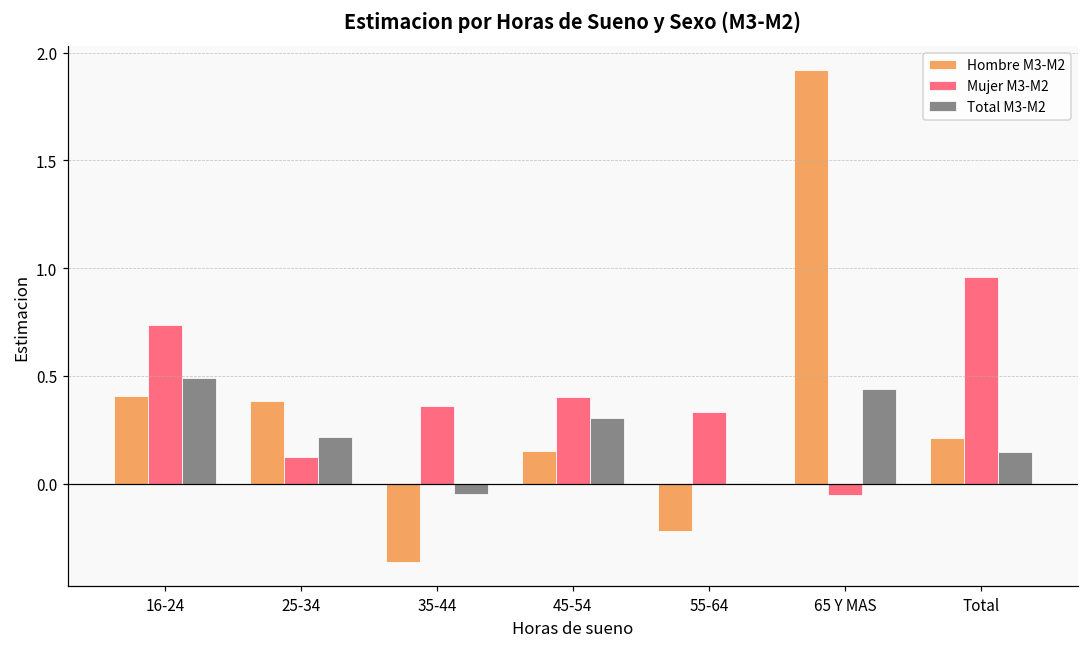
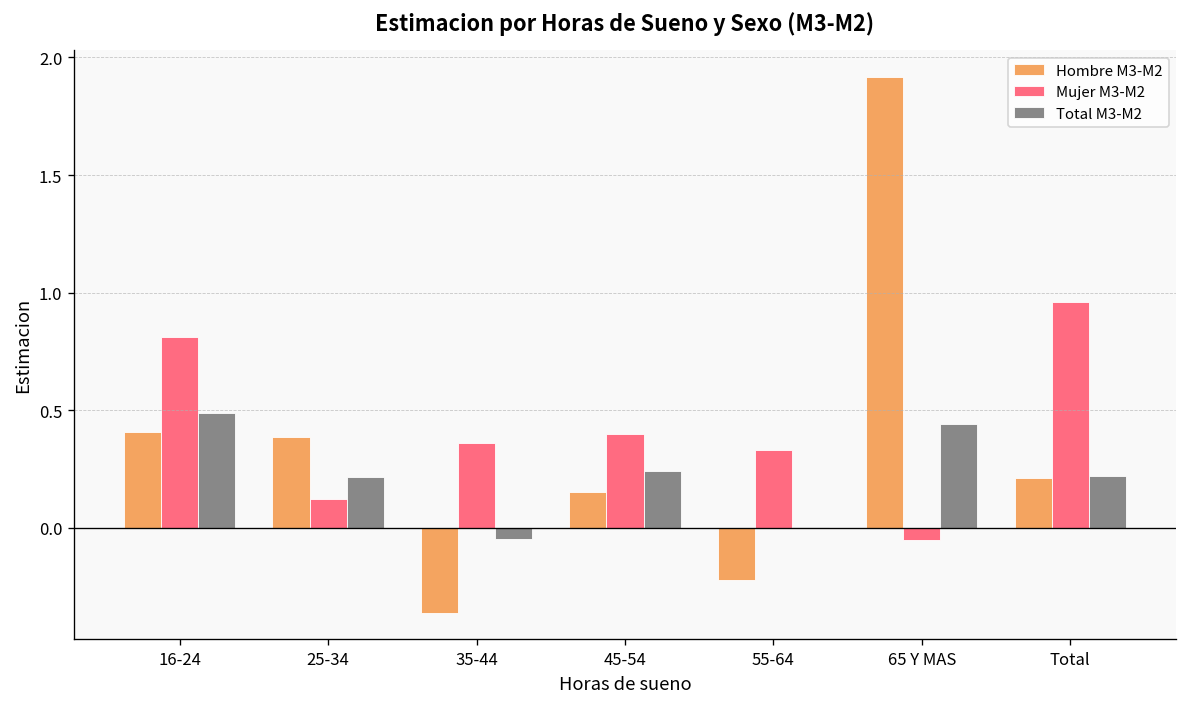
  {
    "Hombre M3-M2": {
      "16-24": 0.41,
      "25-34": 0.39,
      "35-44": -0.36,
      "45-54": 0.15,
      "55-64": -0.22,
      "65 Y MAS": 1.92,
      "Total": 0.21
    },
    "Mujer M3-M2": {
-     "16-24": 0.74,
+     "16-24": 0.81,
      "25-34": 0.12,
      "35-44": 0.36,
      "45-54": 0.40,
      "55-64": 0.33,
      "65 Y MAS": -0.05,
      "Total": 0.96
    },
    "Total M3-M2": {
      "16-24": 0.49,
      "25-34": 0.22,
      "35-44": -0.05,
-     "45-54": 0.30,
+     "45-54": 0.24,
      "65 Y MAS": 0.44,
-     "Total": 0.15
+     "Total": 0.22
    }
  }
